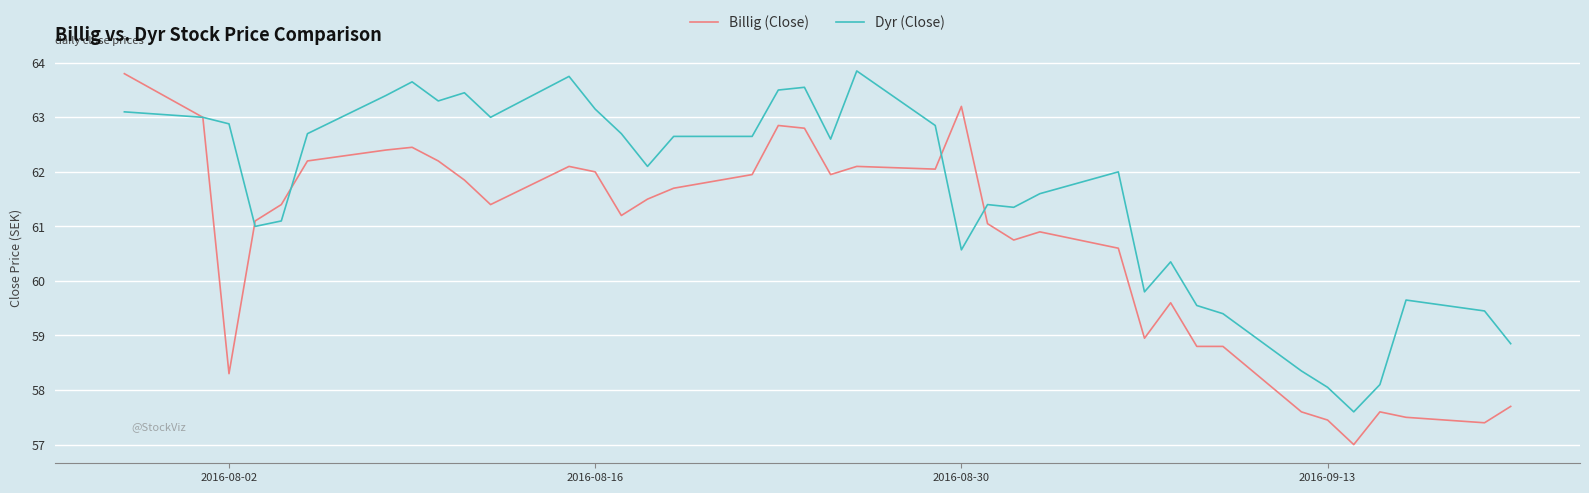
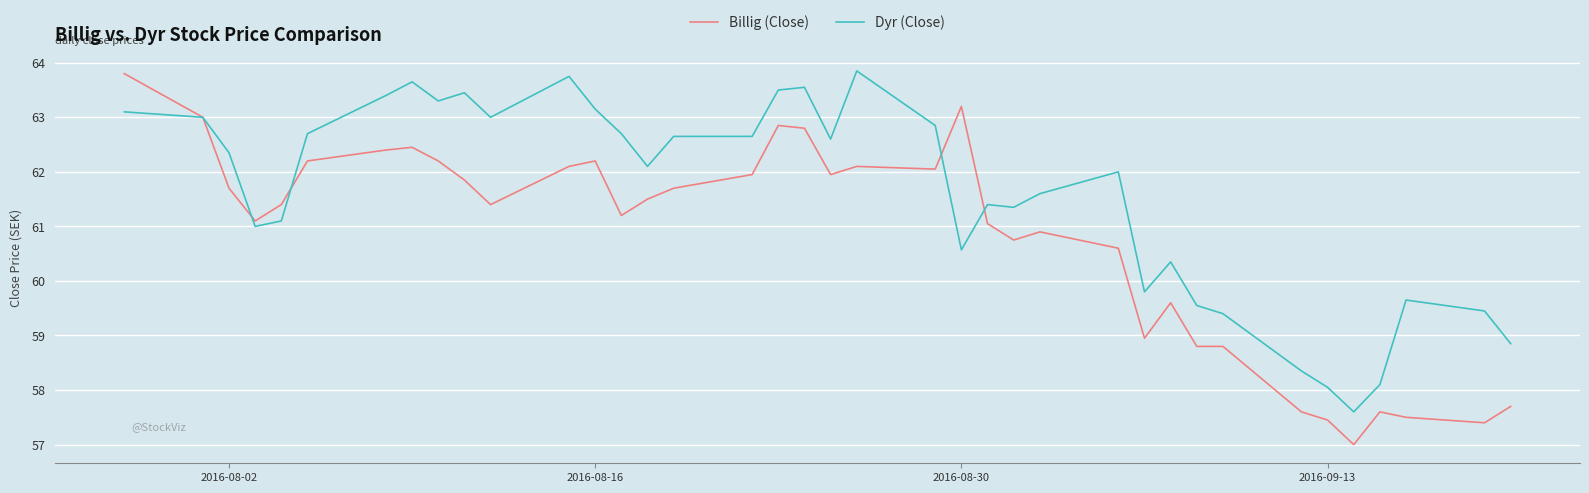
  {
    "Billig (Close)": {
-     "2016-08-02": 58.3,
-     "2016-08-16": 62.0,
+     "2016-08-02": 61.7,
+     "2016-08-16": 62.2,
      "2016-08-30": 63.2,
      "2016-09-13": 57.5
    },
    "Dyr (Close)": {
-     "2016-08-02": 62.9,
+     "2016-08-02": 62.4,
      "2016-08-16": 63.2,
      "2016-08-30": 60.6,
      "2016-09-13": 58.1
    }
  }
